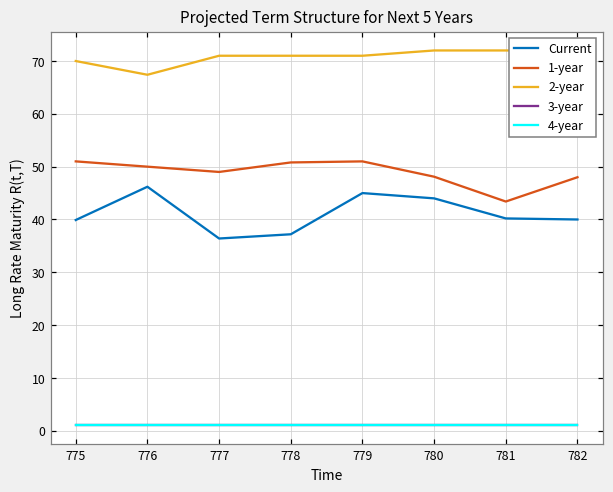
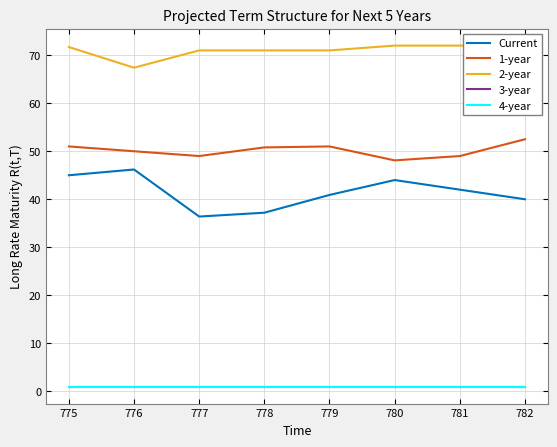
  {
    "Current": {
-     "775": 40,
+     "775": 45,
      "776": 46,
      "777": 36,
      "778": 37,
-     "779": 45,
+     "779": 41,
      "780": 44,
-     "781": 40,
+     "781": 42,
      "782": 40
    },
    "1-year": {
      "775": 51,
      "776": 50,
      "777": 49,
      "778": 51,
      "779": 51,
      "780": 48,
-     "781": 43,
-     "782": 48
+     "781": 49,
+     "782": 53
    },
    "2-year": {
-     "775": 70,
+     "775": 72,
      "776": 67,
      "777": 71,
      "778": 71,
      "779": 71,
      "780": 72,
      "781": 72
    },
    "4-year": {
      "775": 1,
      "776": 1,
      "777": 1,
      "778": 1,
      "779": 1,
      "780": 1,
      "781": 1,
      "782": 1
    }
  }
